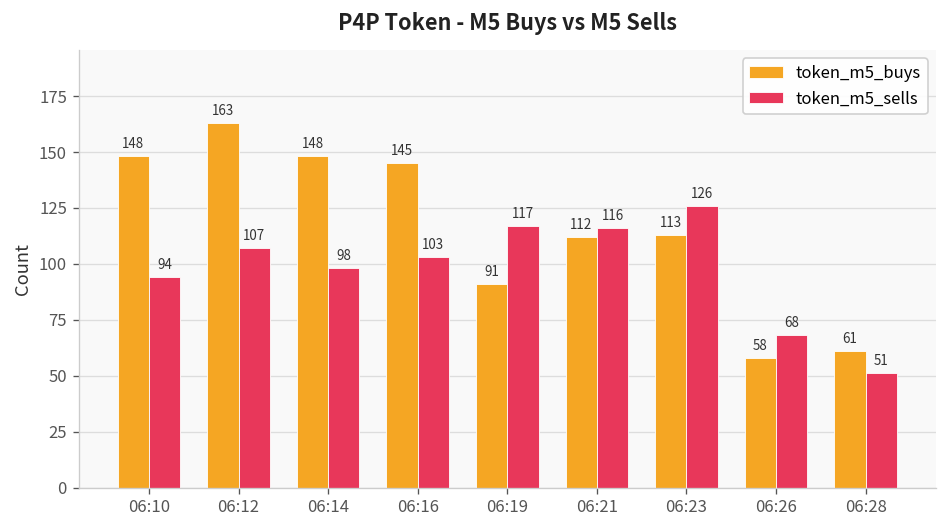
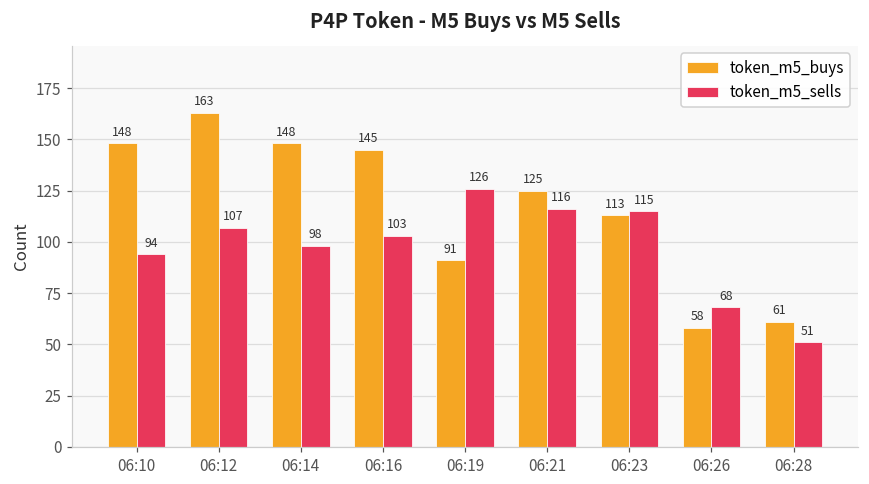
  {
    "token_m5_buys": {
      "06:10": 148,
      "06:12": 163,
      "06:14": 148,
      "06:16": 145,
      "06:19": 91,
-     "06:21": 112,
+     "06:21": 125,
      "06:23": 113,
      "06:26": 58,
      "06:28": 61
    },
    "token_m5_sells": {
      "06:10": 94,
      "06:12": 107,
      "06:14": 98,
      "06:16": 103,
-     "06:19": 117,
+     "06:19": 126,
      "06:21": 116,
-     "06:23": 126,
+     "06:23": 115,
      "06:26": 68,
      "06:28": 51
    }
  }
